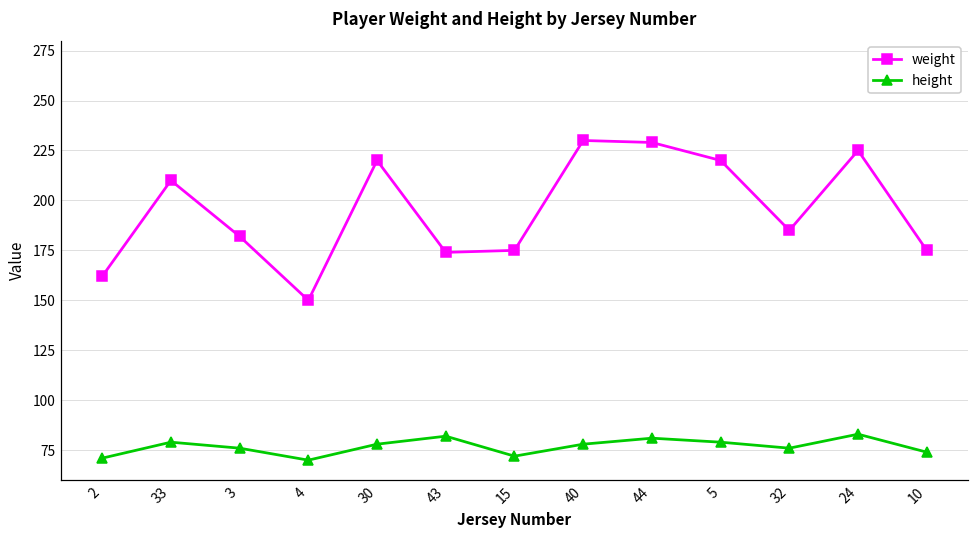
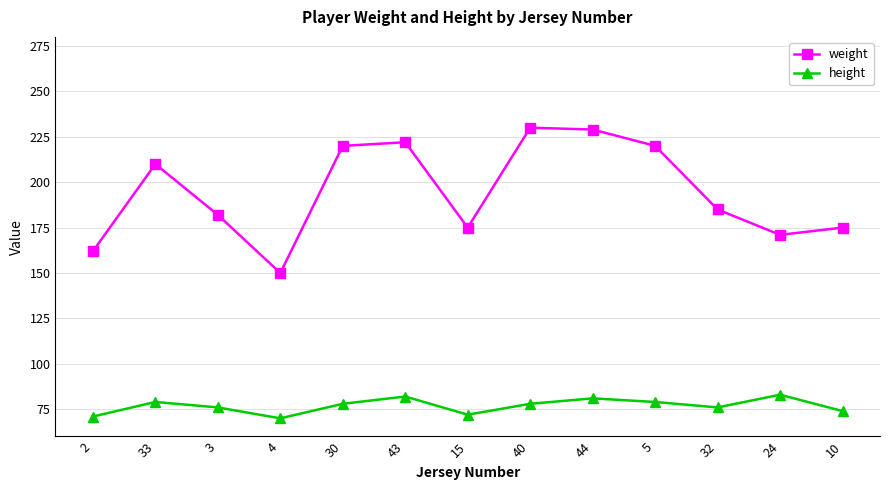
  {
    "weight": {
      "2": 162,
      "33": 210,
      "3": 182,
      "4": 150,
      "30": 220,
-     "43": 174,
+     "43": 222,
      "15": 175,
      "40": 230,
      "44": 229,
      "5": 220,
      "32": 185,
-     "24": 225,
+     "24": 171,
      "10": 175
    },
    "height": {
      "2": 71,
      "33": 79,
      "3": 76,
      "4": 70,
      "30": 78,
      "43": 82,
      "15": 72,
      "40": 78,
      "44": 81,
      "5": 79,
      "32": 76,
      "24": 83,
      "10": 74
    }
  }
